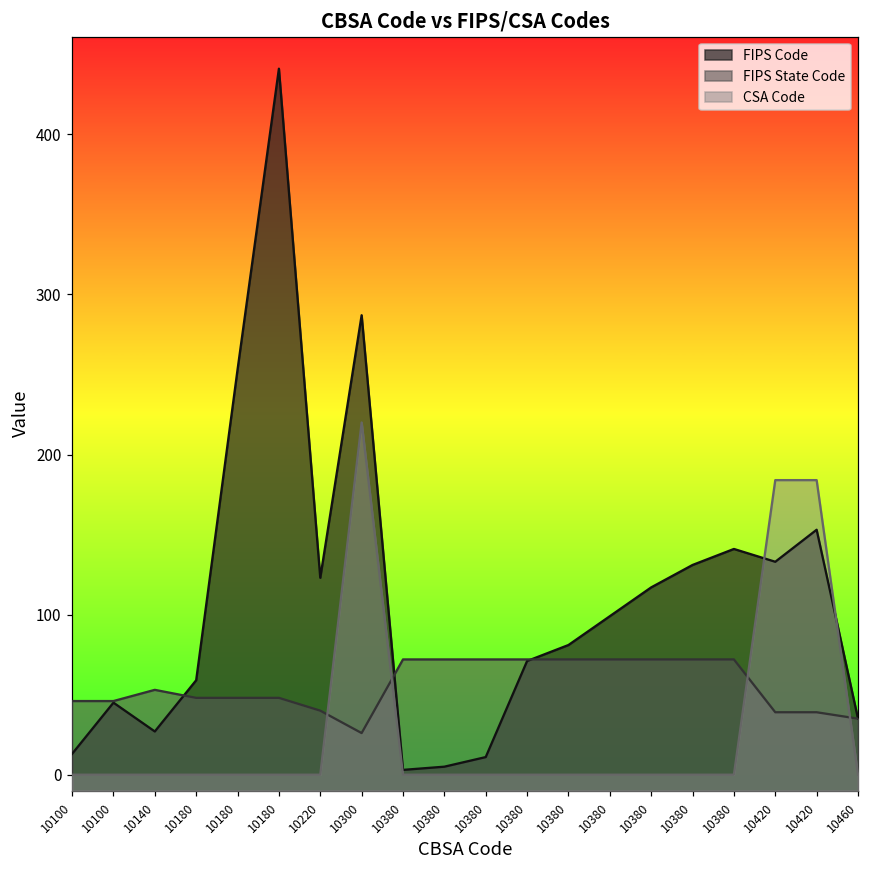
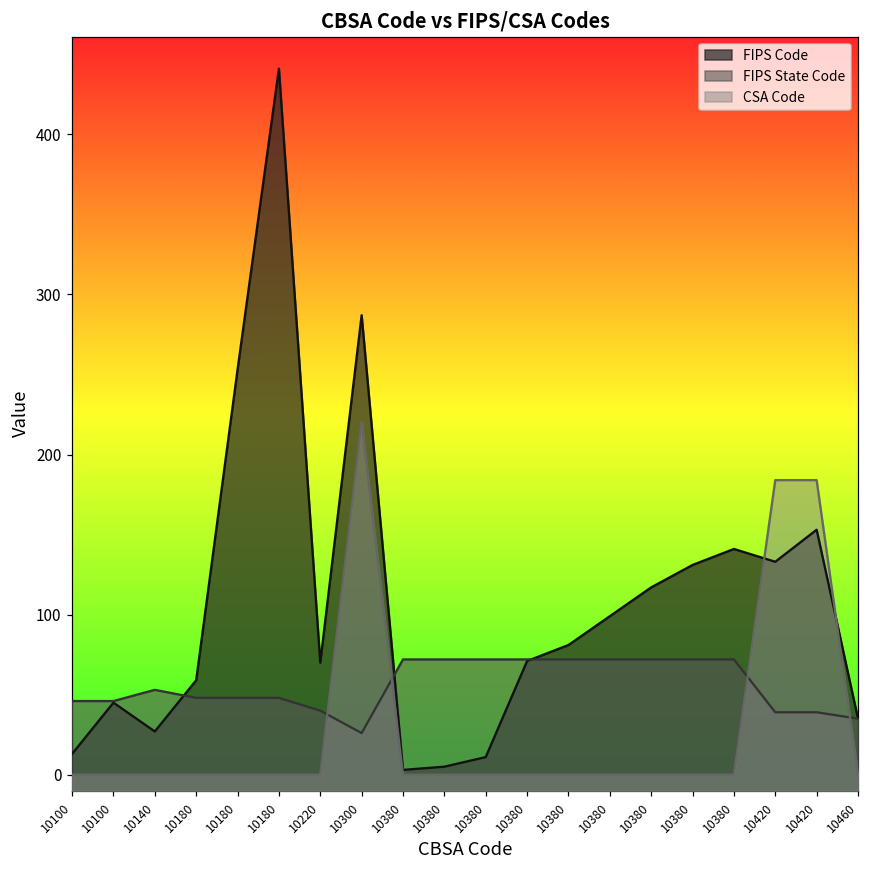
  {
    "FIPS Code": {
      "10140": 27,
-     "10220": 123,
+     "10220": 70,
      "10300": 287
    }
  }
